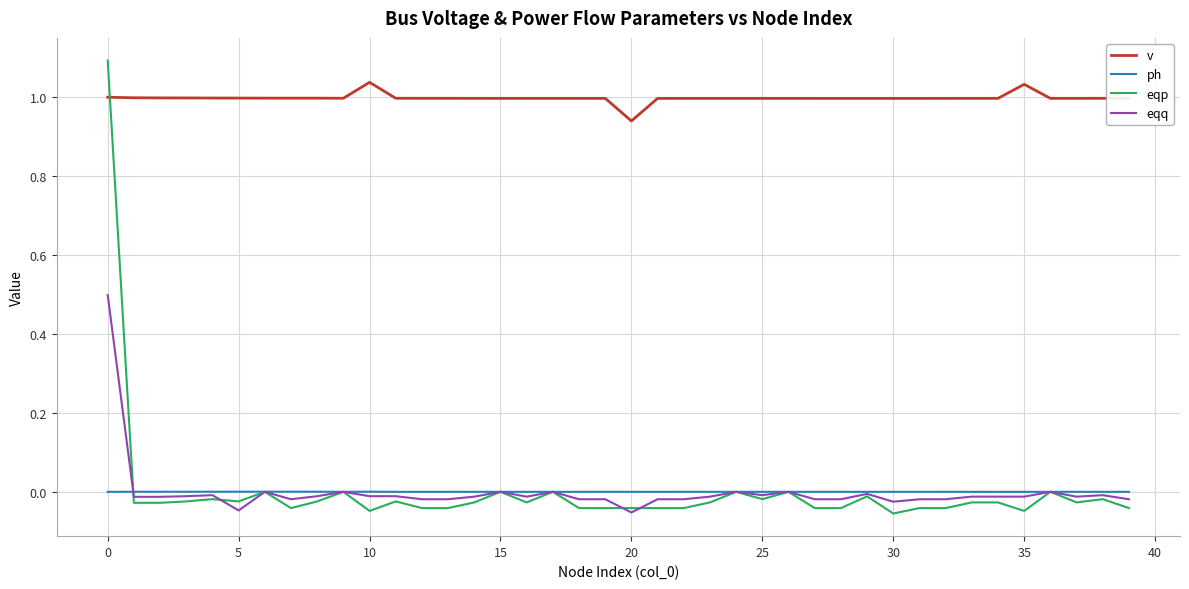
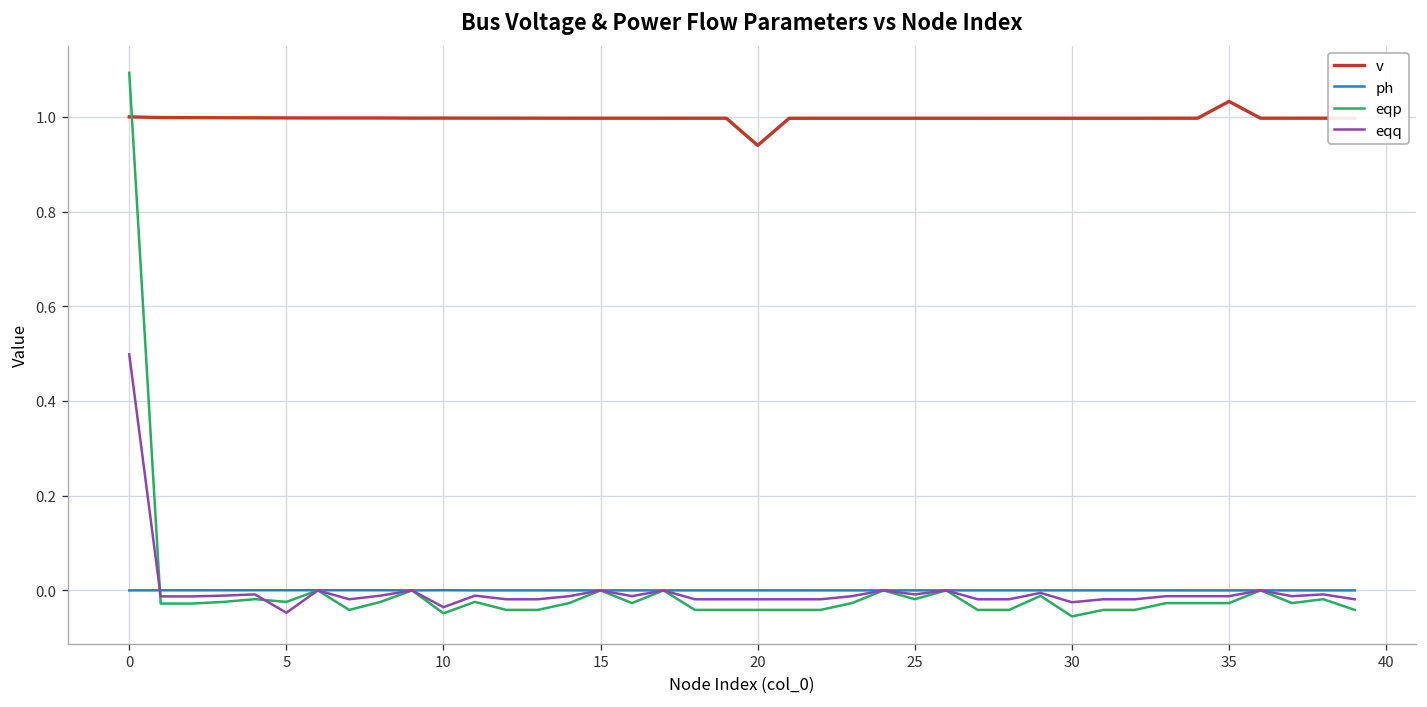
  {
    "v": {
      "0": 1.00,
      "5": 1.00,
-     "10": 1.04,
+     "10": 1.00,
      "15": 1.00,
      "20": 0.94,
      "25": 1.00,
      "30": 1.00,
      "35": 1.03
    },
    "ph": {
      "0": 0.00,
      "5": 0.00,
      "10": 0.00,
      "20": 0.00,
      "25": 0.00,
      "30": 0.00,
      "35": 0.00
    },
    "eqp": {
      "0": 1.09,
      "5": -0.02,
      "10": -0.05,
      "20": -0.04,
      "25": -0.02,
      "30": -0.05,
-     "35": -0.05
+     "35": -0.03
    },
    "eqq": {
      "0": 0.50,
      "5": -0.05,
-     "10": -0.01,
-     "20": -0.05,
+     "10": -0.04,
+     "20": -0.02,
      "25": -0.01,
      "30": -0.03,
      "35": -0.01
    }
  }
